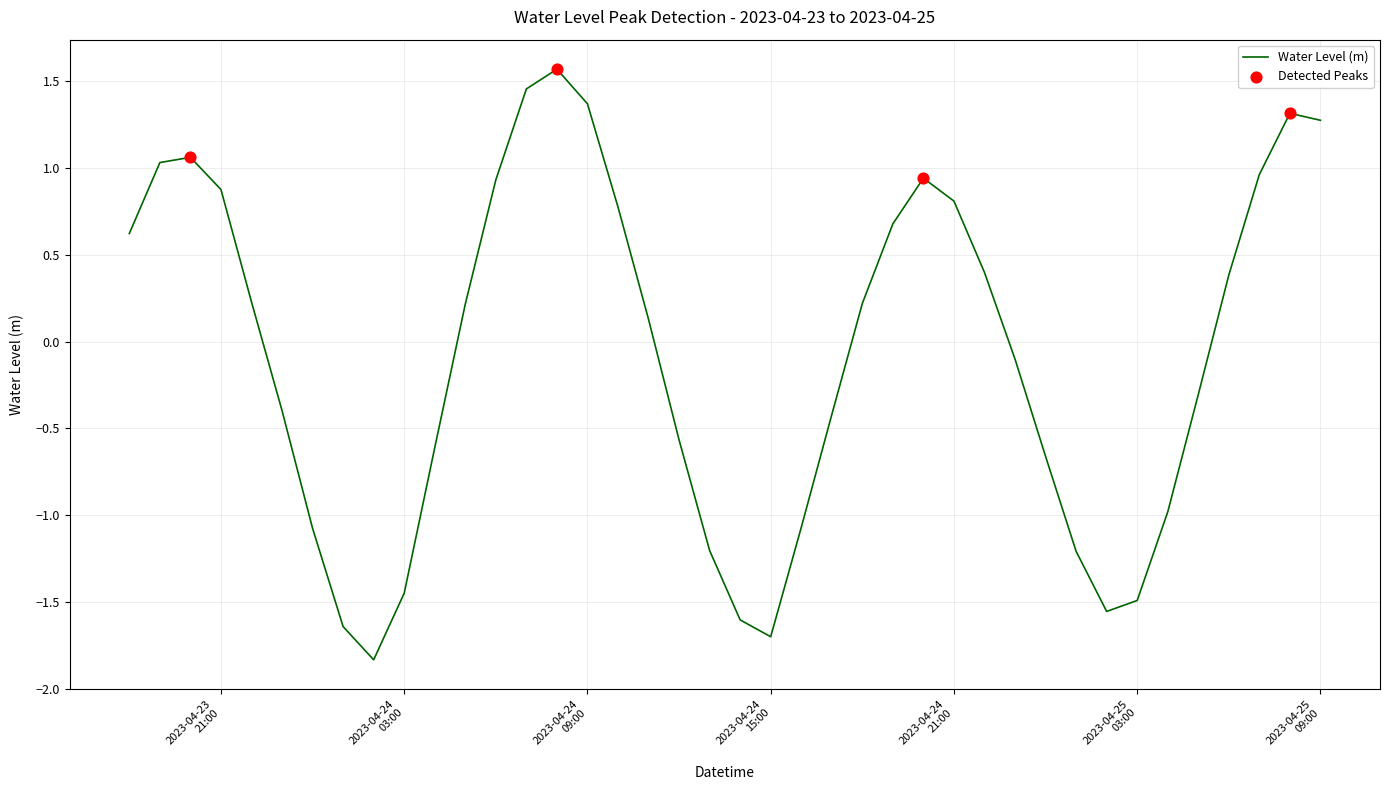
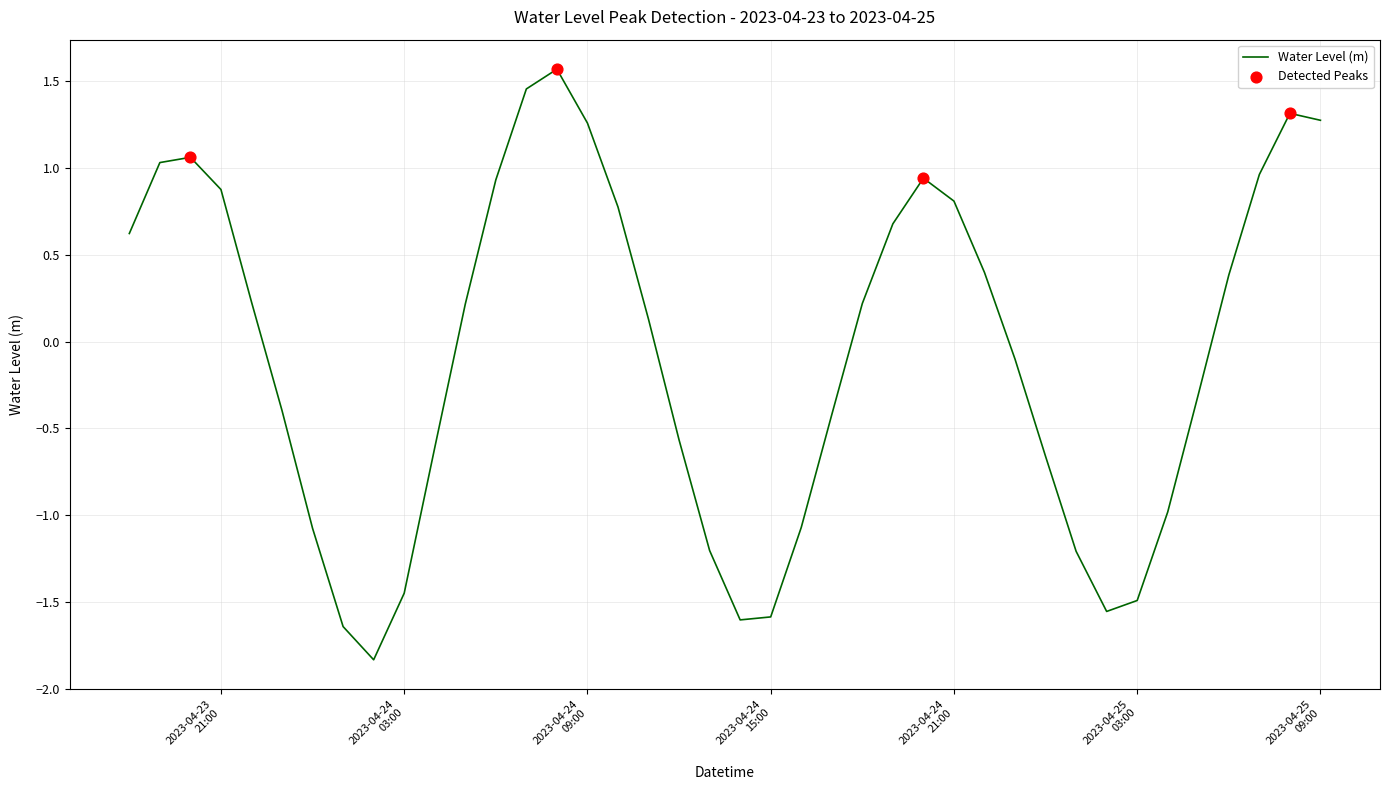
  {
    "Water Level (m)": {
      "2023-04-23 21:00": 0.88,
      "2023-04-24 03:00": -1.45,
-     "2023-04-24 09:00": 1.37,
-     "2023-04-24 15:00": -1.70,
+     "2023-04-24 09:00": 1.26,
+     "2023-04-24 15:00": -1.59,
      "2023-04-24 21:00": 0.81,
      "2023-04-25 03:00": -1.49,
      "2023-04-25 09:00": 1.27
    }
  }
